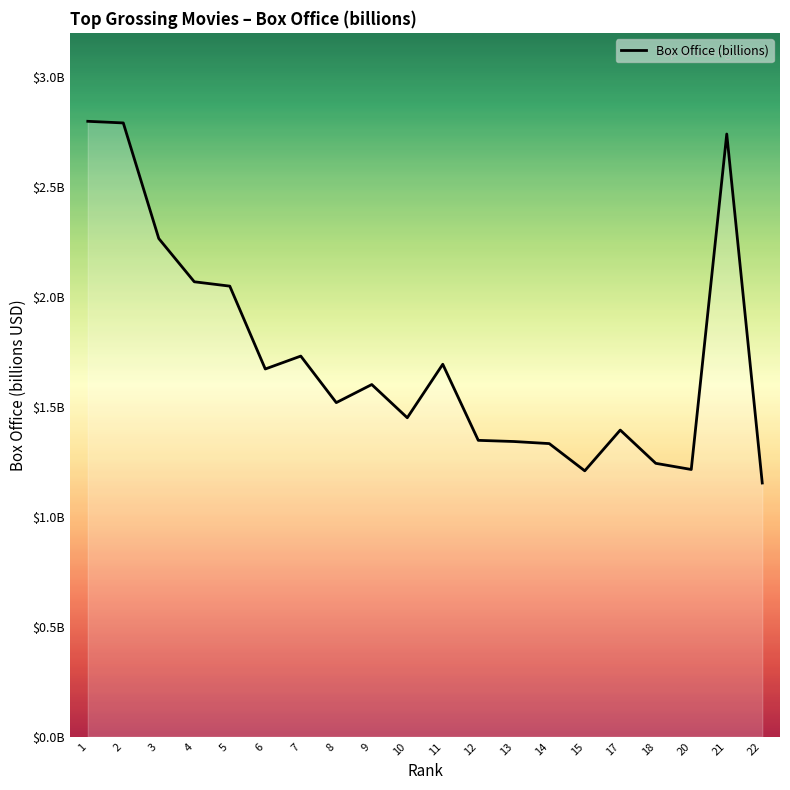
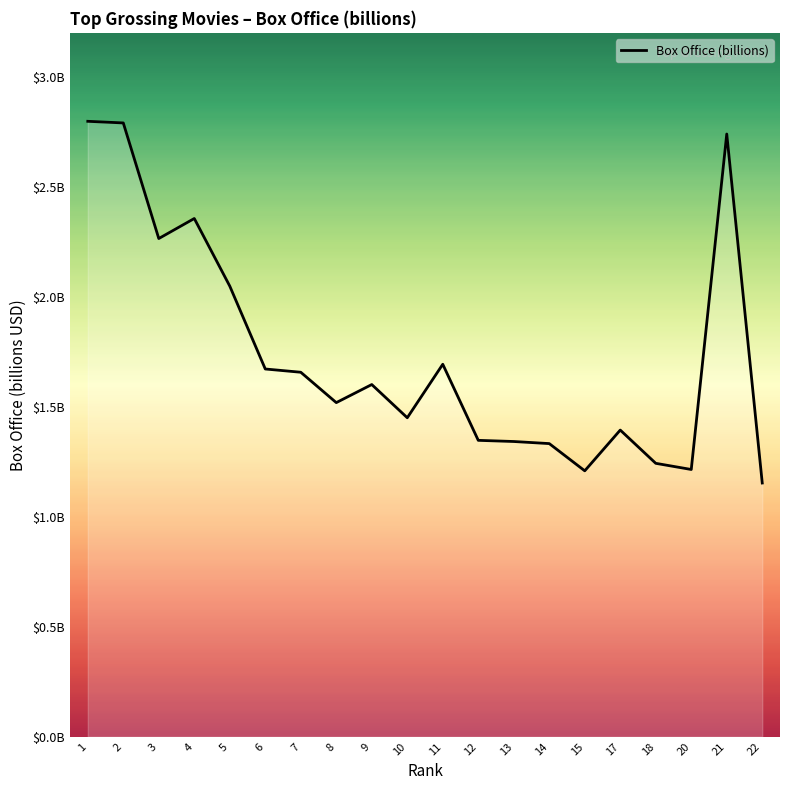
  {
    "1": "$2800000000",
    "2": "$2790000000",
    "3": "$2260000000",
-   "4": "$2070000000",
+   "4": "$2360000000",
    "5": "$2050000000",
    "6": "$1670000000",
-   "7": "$1730000000",
+   "7": "$1660000000",
    "8": "$1520000000",
    "9": "$1600000000",
    "10": "$1450000000",
    "11": "$1690000000",
    "12": "$1350000000",
    "13": "$1340000000",
    "14": "$1330000000",
    "15": "$1210000000",
    "17": "$1390000000",
    "18": "$1240000000",
    "20": "$1210000000",
    "21": "$2740000000",
    "22": "$1150000000"
  }
